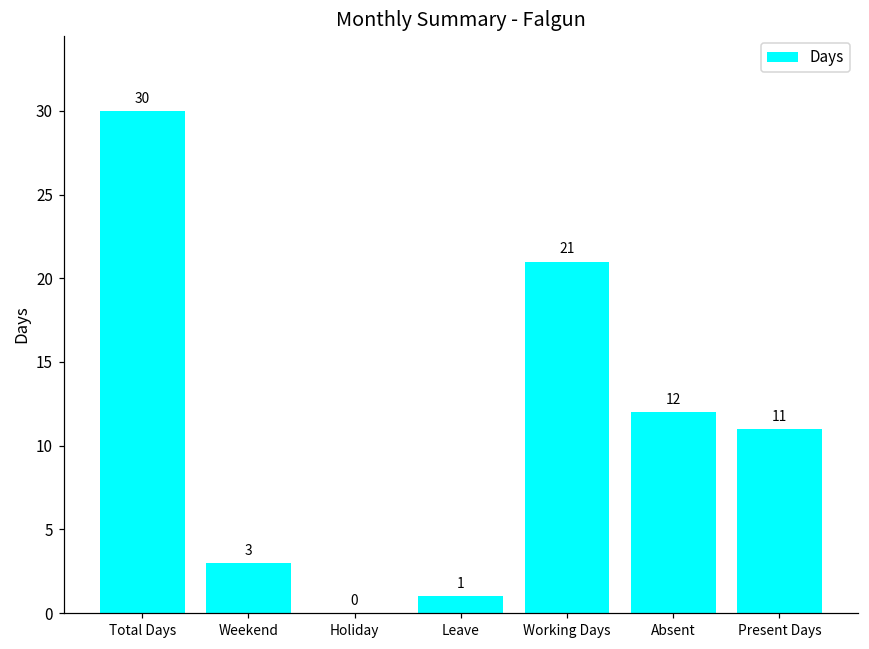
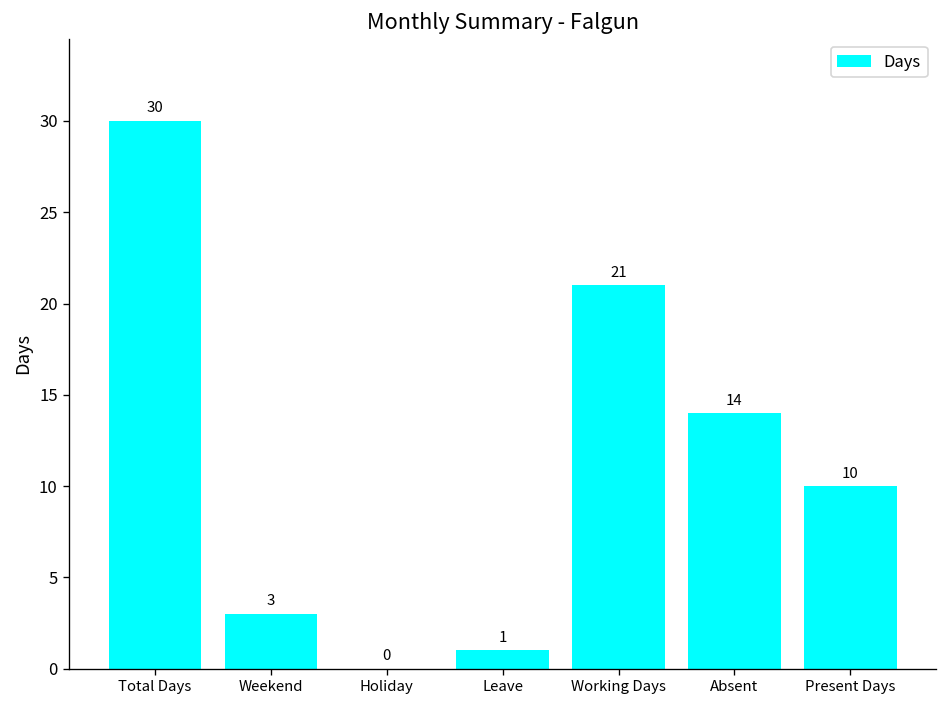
  {
    "Total Days": 30,
    "Weekend": 3,
    "Holiday": 0,
    "Leave": 1,
    "Working Days": 21,
-   "Absent": 12,
-   "Present Days": 11
+   "Absent": 14,
+   "Present Days": 10
  }
